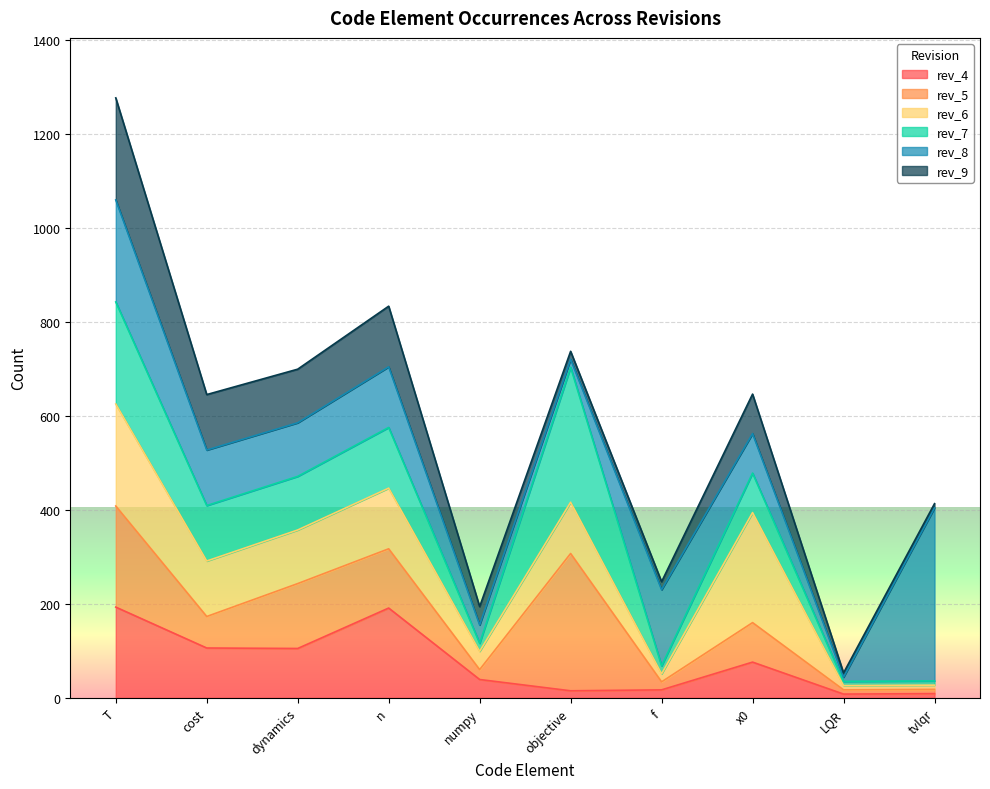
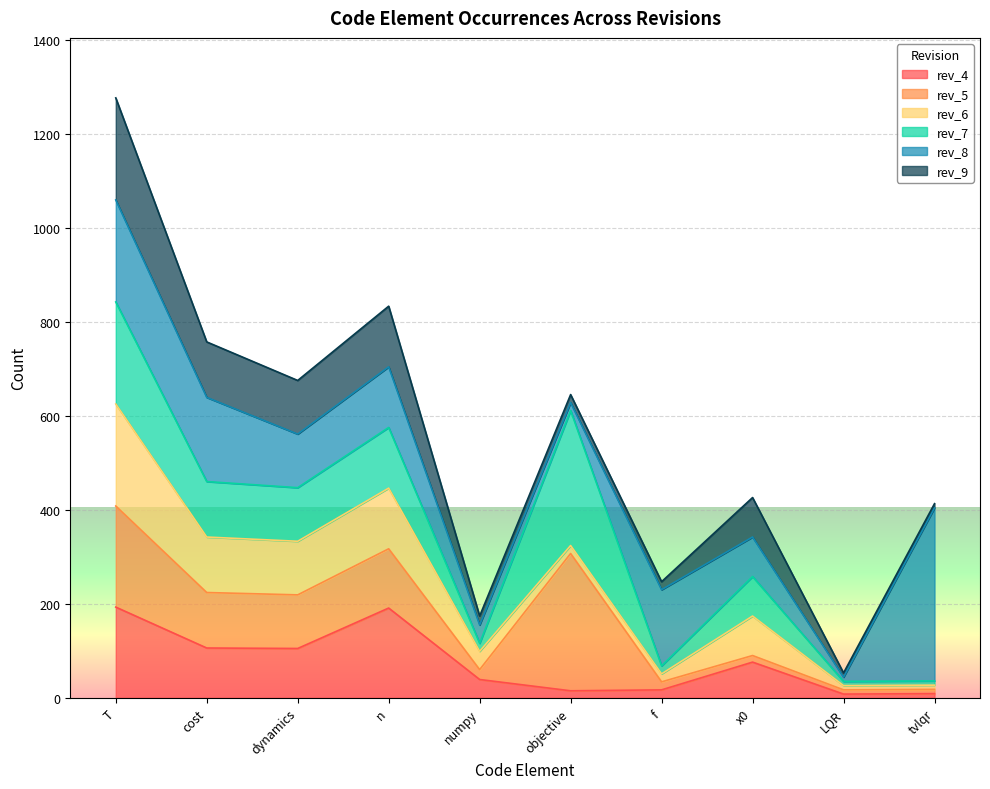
  {
    "rev_4": {
      "T": 190,
      "cost": 110,
      "dynamics": 110,
      "n": 190,
      "numpy": 40,
      "objective": 20,
      "f": 20,
      "x0": 80,
      "LQR": 10,
      "tvlqr": 10
    },
    "rev_5": {
      "T": 220,
-     "cost": 70,
-     "dynamics": 140,
+     "cost": 120,
+     "dynamics": 110,
      "n": 130,
      "numpy": 20,
      "objective": 290,
      "f": 20,
-     "x0": 80,
+     "x0": 10,
      "LQR": 10,
      "tvlqr": 10
    },
    "rev_6": {
      "T": 220,
      "cost": 120,
      "dynamics": 110,
      "n": 130,
      "numpy": 40,
-     "objective": 110,
+     "objective": 20,
      "f": 20,
-     "x0": 230,
+     "x0": 80,
      "LQR": 10,
      "tvlqr": 10
    },
    "rev_7": {
      "T": 220,
      "cost": 120,
      "dynamics": 110,
      "n": 130,
      "numpy": 20,
      "objective": 290,
      "f": 20,
      "x0": 80,
      "LQR": 10,
      "tvlqr": 10
    },
    "rev_8": {
      "T": 220,
-     "cost": 120,
+     "cost": 180,
      "dynamics": 110,
      "n": 130,
      "numpy": 40,
      "objective": 20,
      "f": 160,
      "x0": 80,
      "LQR": 10,
      "tvlqr": 370
    },
    "rev_9": {
      "T": 220,
      "cost": 120,
      "dynamics": 110,
      "n": 130,
-     "numpy": 40,
+     "numpy": 20,
      "objective": 20,
      "f": 20,
      "x0": 80,
      "LQR": 10,
      "tvlqr": 10
    }
  }
